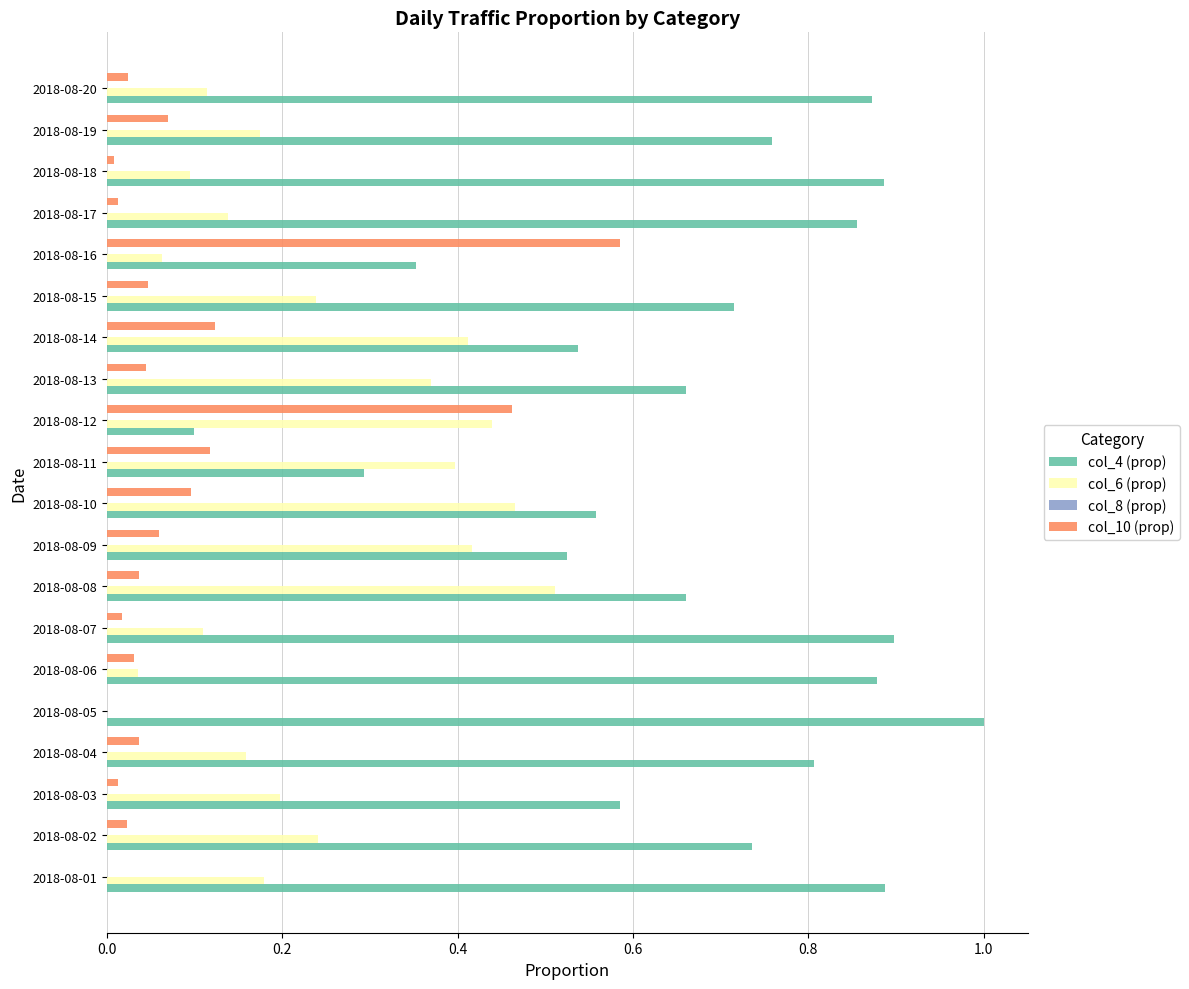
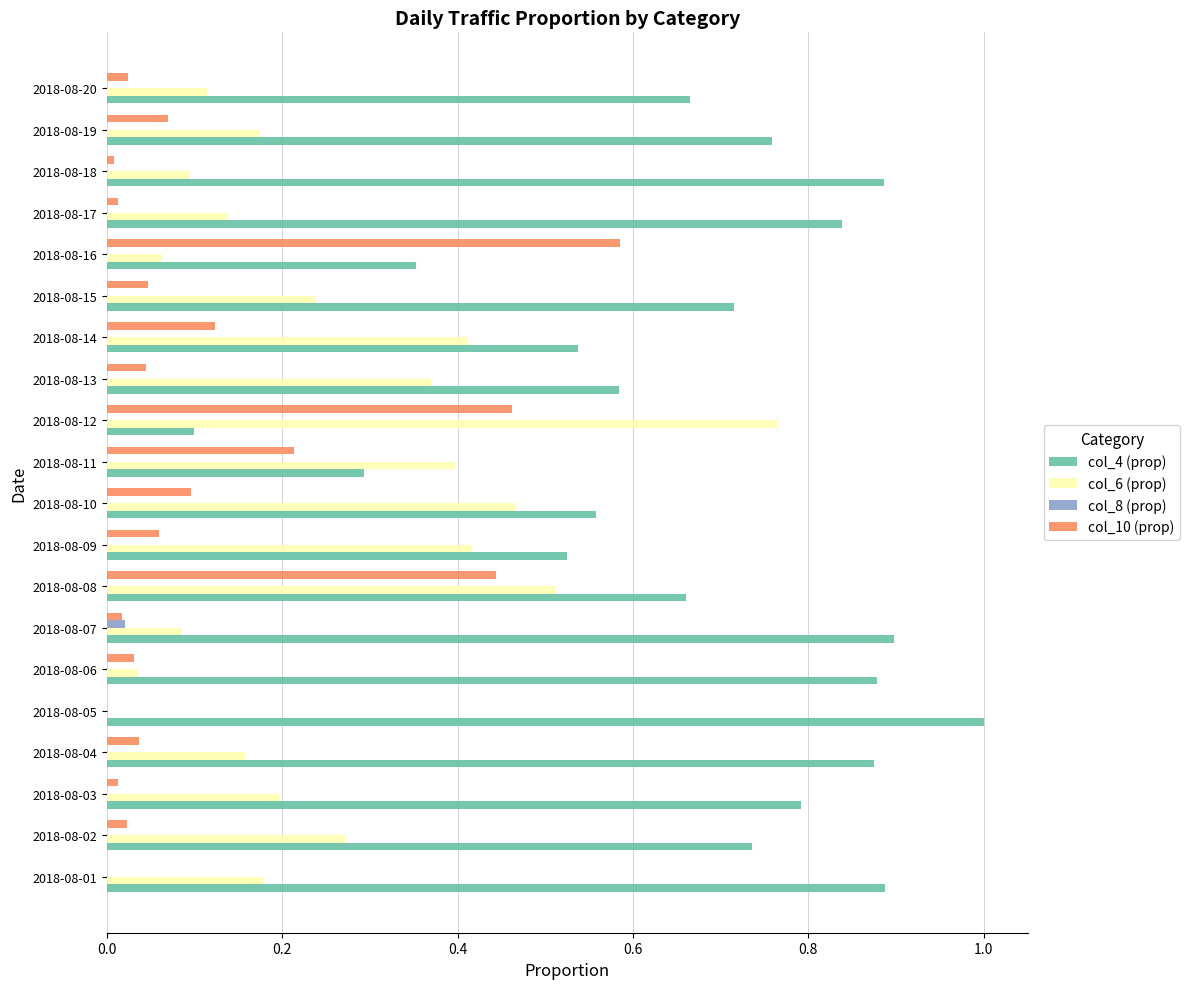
  {
    "col_4 (prop)": {
-     "2018-08-20": 0.87,
+     "2018-08-20": 0.67,
      "2018-08-19": 0.76,
      "2018-08-18": 0.89,
-     "2018-08-17": 0.86,
+     "2018-08-17": 0.84,
      "2018-08-16": 0.35,
      "2018-08-15": 0.72,
      "2018-08-14": 0.54,
-     "2018-08-13": 0.66,
+     "2018-08-13": 0.58,
      "2018-08-12": 0.10,
      "2018-08-11": 0.29,
      "2018-08-10": 0.56,
      "2018-08-09": 0.53,
      "2018-08-08": 0.66,
      "2018-08-07": 0.90,
      "2018-08-06": 0.88,
      "2018-08-05": 1.00,
-     "2018-08-04": 0.81,
-     "2018-08-03": 0.59,
+     "2018-08-04": 0.88,
+     "2018-08-03": 0.79,
      "2018-08-02": 0.74,
      "2018-08-01": 0.89
    },
    "col_6 (prop)": {
      "2018-08-20": 0.11,
      "2018-08-19": 0.17,
      "2018-08-18": 0.10,
      "2018-08-17": 0.14,
      "2018-08-16": 0.06,
      "2018-08-15": 0.24,
      "2018-08-14": 0.41,
      "2018-08-13": 0.37,
-     "2018-08-12": 0.44,
+     "2018-08-12": 0.76,
      "2018-08-11": 0.40,
      "2018-08-10": 0.47,
      "2018-08-09": 0.42,
      "2018-08-08": 0.51,
-     "2018-08-07": 0.11,
+     "2018-08-07": 0.09,
      "2018-08-06": 0.04,
      "2018-08-05": 0.00,
      "2018-08-04": 0.16,
      "2018-08-03": 0.20,
-     "2018-08-02": 0.24,
+     "2018-08-02": 0.27,
      "2018-08-01": 0.18
    },
    "col_8 (prop)": {
      "2018-08-20": 0.00,
      "2018-08-19": 0.00,
      "2018-08-18": 0.00,
      "2018-08-17": 0.00,
      "2018-08-16": 0.00,
      "2018-08-15": 0.00,
      "2018-08-14": 0.00,
      "2018-08-13": 0.00,
      "2018-08-12": 0.00,
      "2018-08-11": 0.00,
      "2018-08-10": 0.00,
      "2018-08-09": 0.00,
      "2018-08-08": 0.00,
-     "2018-08-07": 0.00,
+     "2018-08-07": 0.02,
      "2018-08-06": 0.00,
      "2018-08-05": 0.00,
      "2018-08-04": 0.00,
      "2018-08-03": 0.00,
      "2018-08-02": 0.00,
      "2018-08-01": 0.00
    },
    "col_10 (prop)": {
      "2018-08-20": 0.02,
      "2018-08-19": 0.07,
      "2018-08-18": 0.01,
      "2018-08-17": 0.01,
      "2018-08-16": 0.59,
      "2018-08-15": 0.05,
      "2018-08-14": 0.12,
      "2018-08-13": 0.05,
      "2018-08-12": 0.46,
-     "2018-08-11": 0.12,
+     "2018-08-11": 0.21,
      "2018-08-10": 0.10,
      "2018-08-09": 0.06,
-     "2018-08-08": 0.04,
+     "2018-08-08": 0.44,
      "2018-08-07": 0.02,
      "2018-08-06": 0.03,
      "2018-08-05": 0.00,
      "2018-08-04": 0.04,
      "2018-08-03": 0.01,
      "2018-08-02": 0.02,
      "2018-08-01": 0.00
    }
  }
